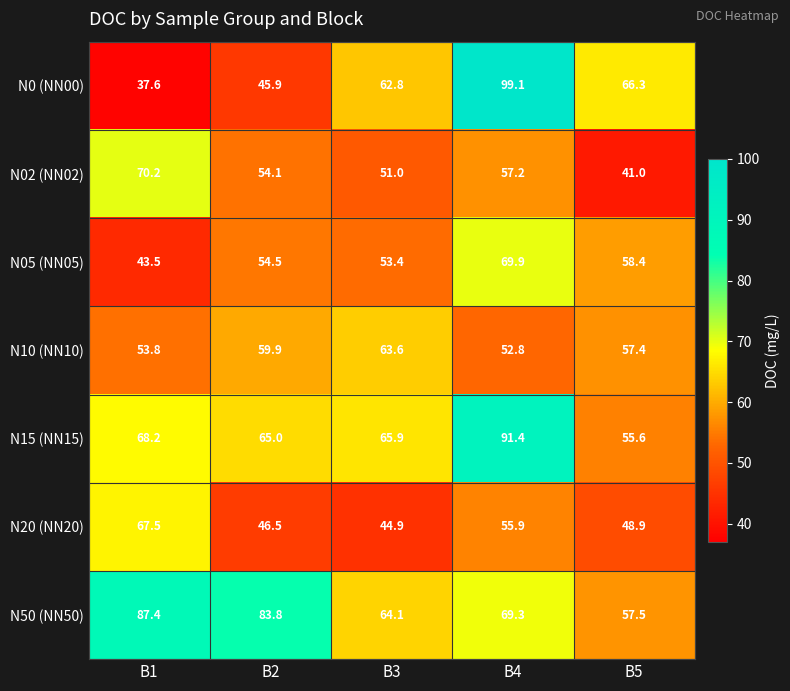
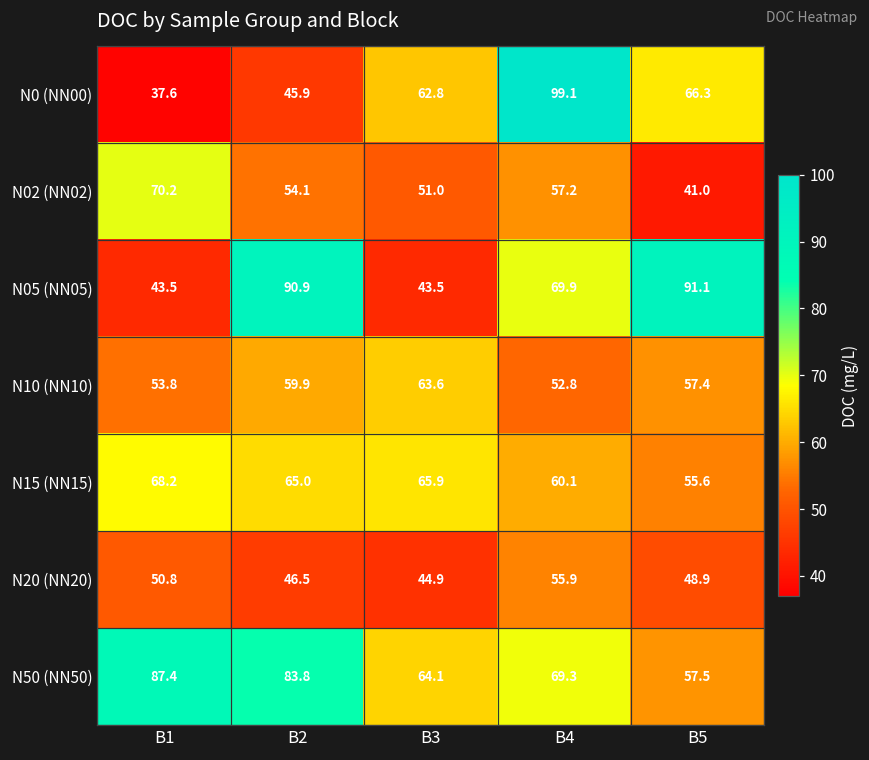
  {
    "N0 (NN00)": {
      "B1": 37.6,
      "B2": 45.9,
      "B3": 62.8,
      "B4": 99.1,
      "B5": 66.3
    },
    "N02 (NN02)": {
      "B1": 70.2,
      "B2": 54.1,
      "B3": 51.0,
      "B4": 57.2,
      "B5": 41.0
    },
    "N05 (NN05)": {
      "B1": 43.5,
-     "B2": 54.5,
-     "B3": 53.4,
+     "B2": 90.9,
+     "B3": 43.5,
      "B4": 69.9,
-     "B5": 58.4
+     "B5": 91.1
    },
    "N10 (NN10)": {
      "B1": 53.8,
      "B2": 59.9,
      "B3": 63.6,
      "B4": 52.8,
      "B5": 57.4
    },
    "N15 (NN15)": {
      "B1": 68.2,
      "B2": 65.0,
      "B3": 65.9,
-     "B4": 91.4,
+     "B4": 60.1,
      "B5": 55.6
    },
    "N20 (NN20)": {
-     "B1": 67.5,
+     "B1": 50.8,
      "B2": 46.5,
      "B3": 44.9,
      "B4": 55.9,
      "B5": 48.9
    },
    "N50 (NN50)": {
      "B1": 87.4,
      "B2": 83.8,
      "B3": 64.1,
      "B4": 69.3,
      "B5": 57.5
    }
  }
